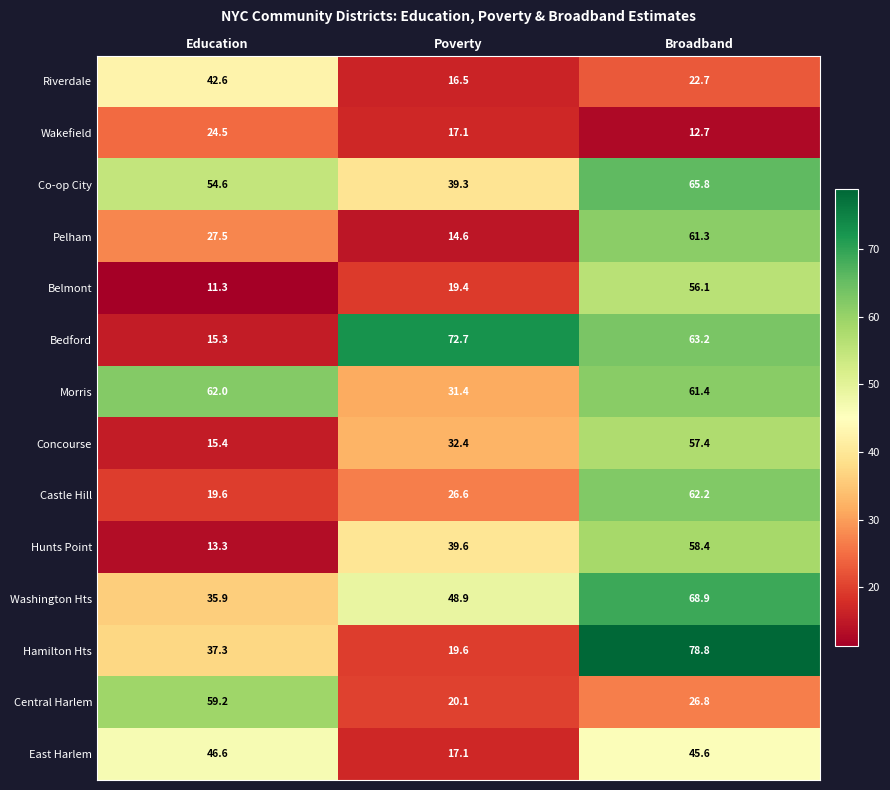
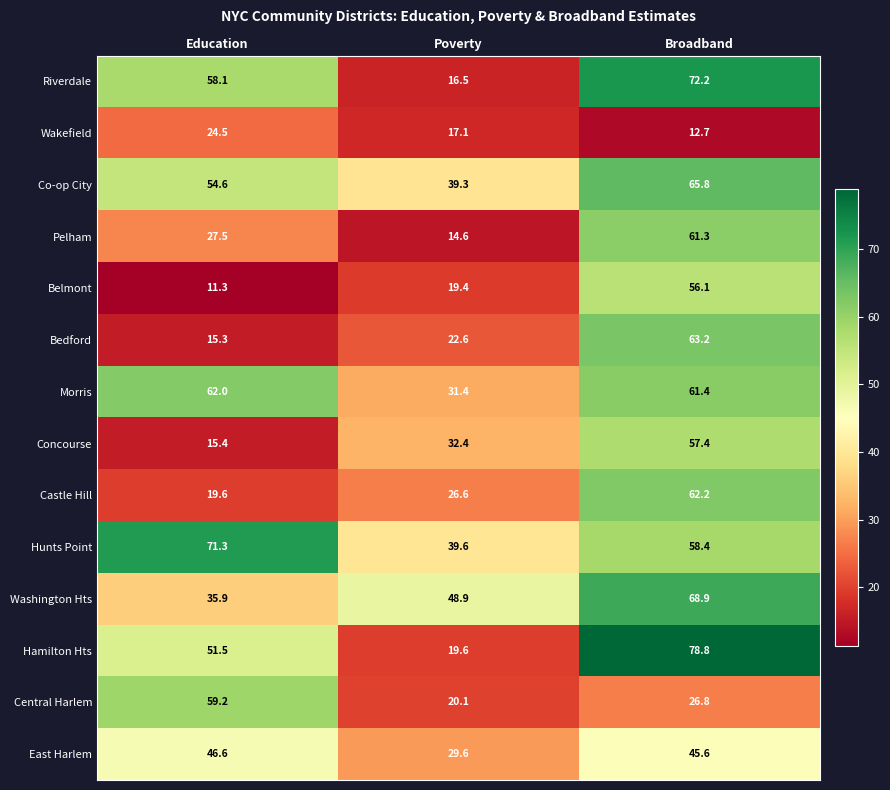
  {
    "Riverdale": {
-     "Education": 42.6,
+     "Education": 58.1,
      "Poverty": 16.5,
-     "Broadband": 22.7
+     "Broadband": 72.2
    },
    "Wakefield": {
      "Education": 24.5,
      "Poverty": 17.1,
      "Broadband": 12.7
    },
    "Co-op City": {
      "Education": 54.6,
      "Poverty": 39.3,
      "Broadband": 65.8
    },
    "Pelham": {
      "Education": 27.5,
      "Poverty": 14.6,
      "Broadband": 61.3
    },
    "Belmont": {
      "Education": 11.3,
      "Poverty": 19.4,
      "Broadband": 56.1
    },
    "Bedford": {
      "Education": 15.3,
-     "Poverty": 72.7,
+     "Poverty": 22.6,
      "Broadband": 63.2
    },
    "Morris": {
      "Education": 62.0,
      "Poverty": 31.4,
      "Broadband": 61.4
    },
    "Concourse": {
      "Education": 15.4,
      "Poverty": 32.4,
      "Broadband": 57.4
    },
    "Castle Hill": {
      "Education": 19.6,
      "Poverty": 26.6,
      "Broadband": 62.2
    },
    "Hunts Point": {
-     "Education": 13.3,
+     "Education": 71.3,
      "Poverty": 39.6,
      "Broadband": 58.4
    },
    "Washington Hts": {
      "Education": 35.9,
      "Poverty": 48.9,
      "Broadband": 68.9
    },
    "Hamilton Hts": {
-     "Education": 37.3,
+     "Education": 51.5,
      "Poverty": 19.6,
      "Broadband": 78.8
    },
    "Central Harlem": {
      "Education": 59.2,
      "Poverty": 20.1,
      "Broadband": 26.8
    },
    "East Harlem": {
      "Education": 46.6,
-     "Poverty": 17.1,
+     "Poverty": 29.6,
      "Broadband": 45.6
    }
  }
